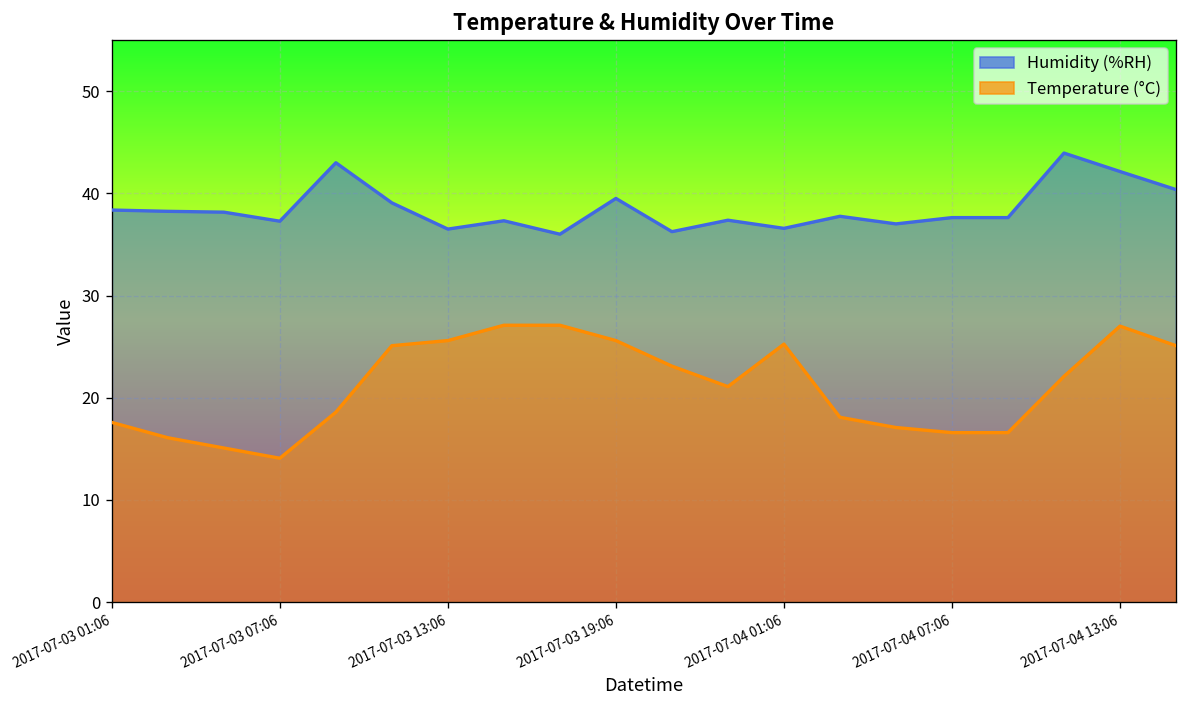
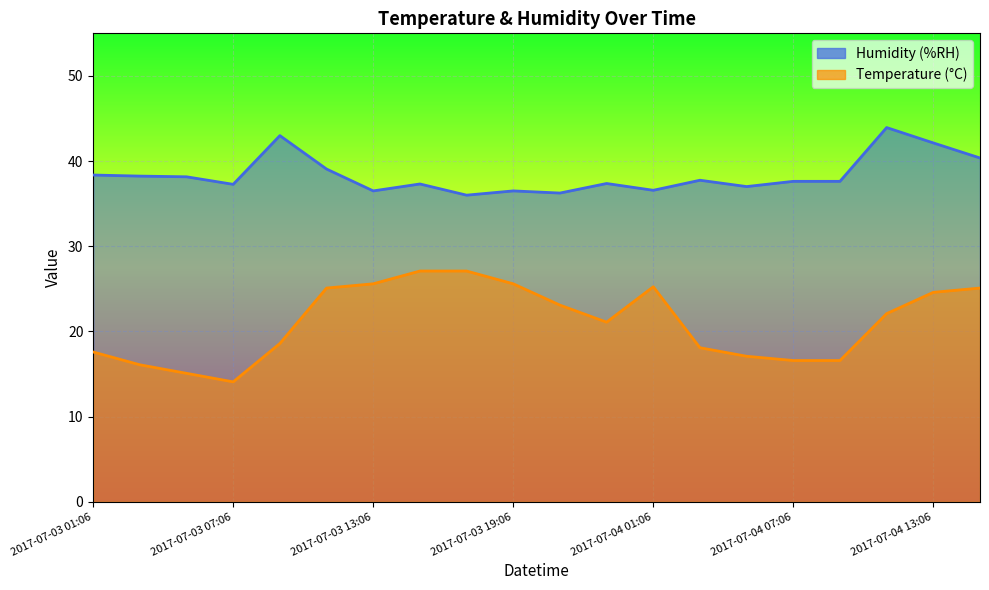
  {
    "Humidity (%RH)": {
      "2017-07-03 01:06": 38,
      "2017-07-03 07:06": 37,
      "2017-07-03 13:06": 37,
-     "2017-07-03 19:06": 40,
+     "2017-07-03 19:06": 37,
      "2017-07-04 01:06": 37,
      "2017-07-04 07:06": 38,
      "2017-07-04 13:06": 42
    },
    "Temperature (°C)": {
      "2017-07-03 01:06": 18,
      "2017-07-03 07:06": 14,
      "2017-07-03 13:06": 26,
      "2017-07-03 19:06": 26,
      "2017-07-04 01:06": 25,
      "2017-07-04 07:06": 17,
-     "2017-07-04 13:06": 27
+     "2017-07-04 13:06": 25
    }
  }
